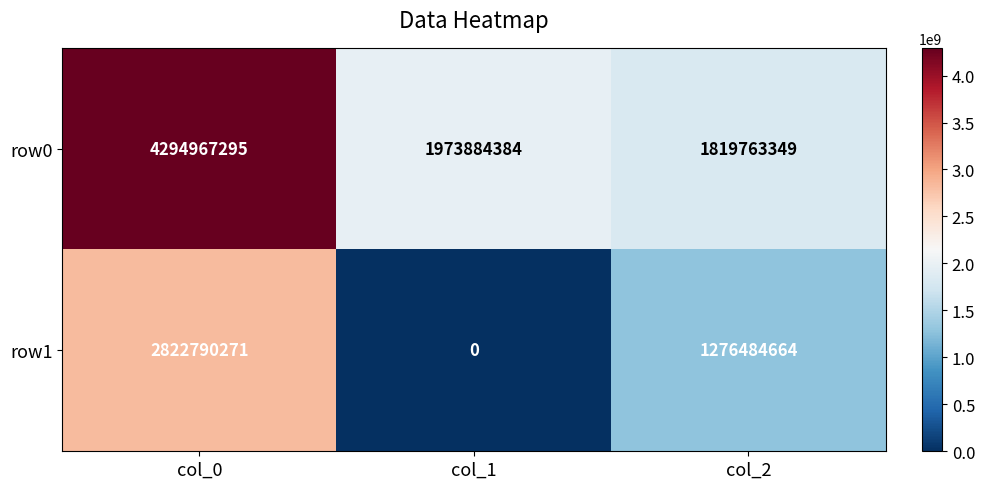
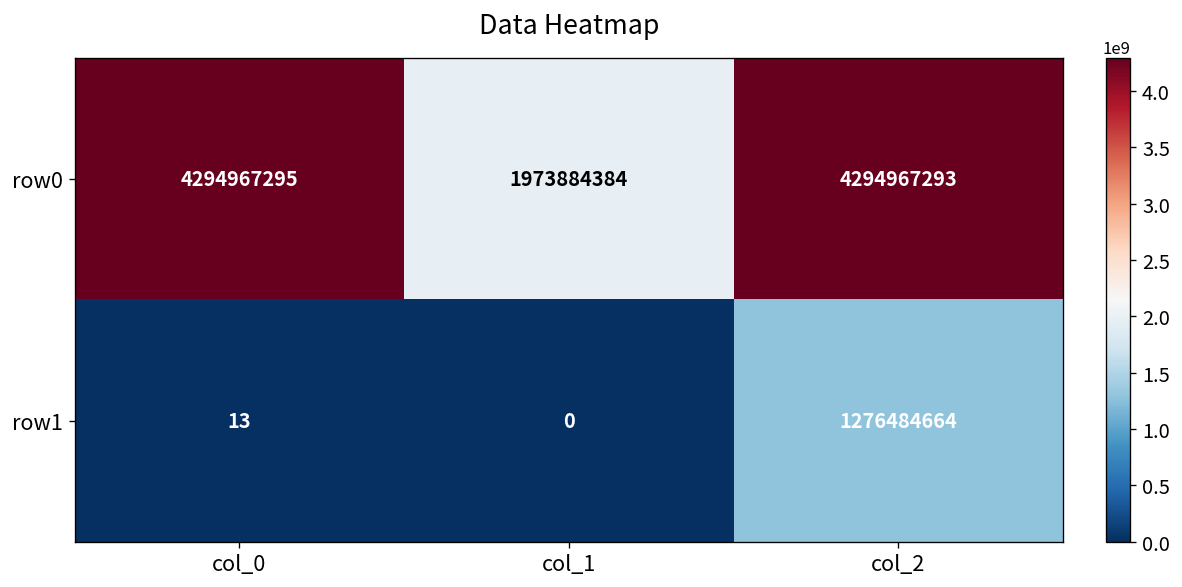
  {
    "row0": {
      "col_0": 4294967295,
      "col_1": 1973884384,
-     "col_2": 1819763349
+     "col_2": 4294967293
    },
    "row1": {
-     "col_0": 2822790271,
+     "col_0": 13,
      "col_1": 0,
      "col_2": 1276484664
    }
  }
